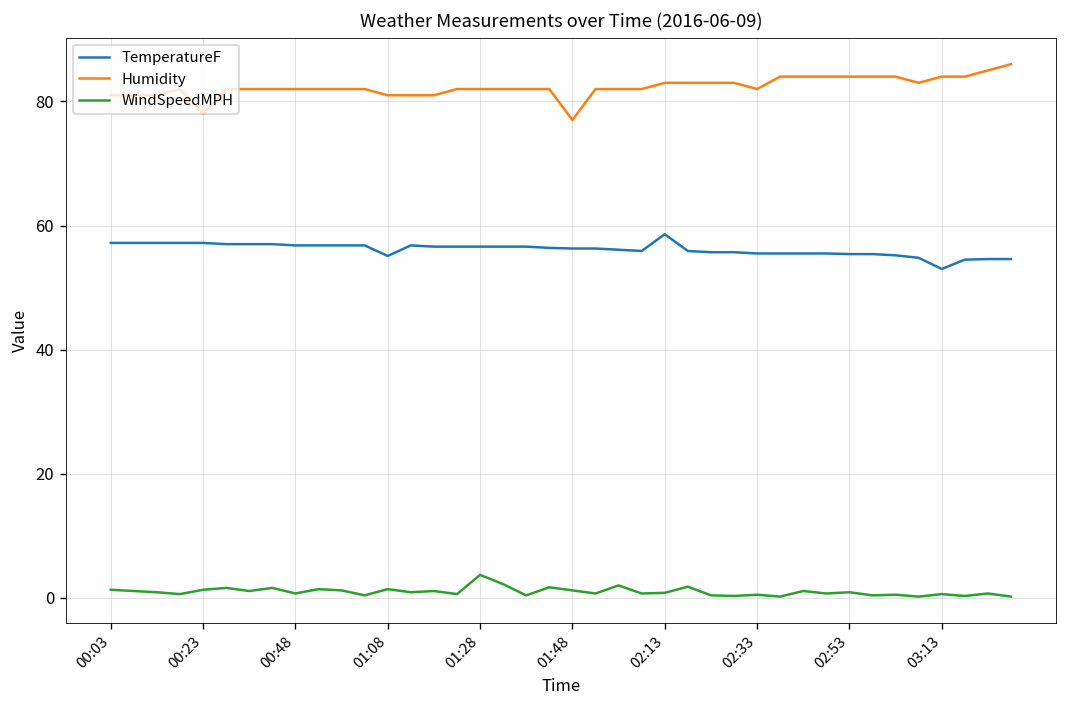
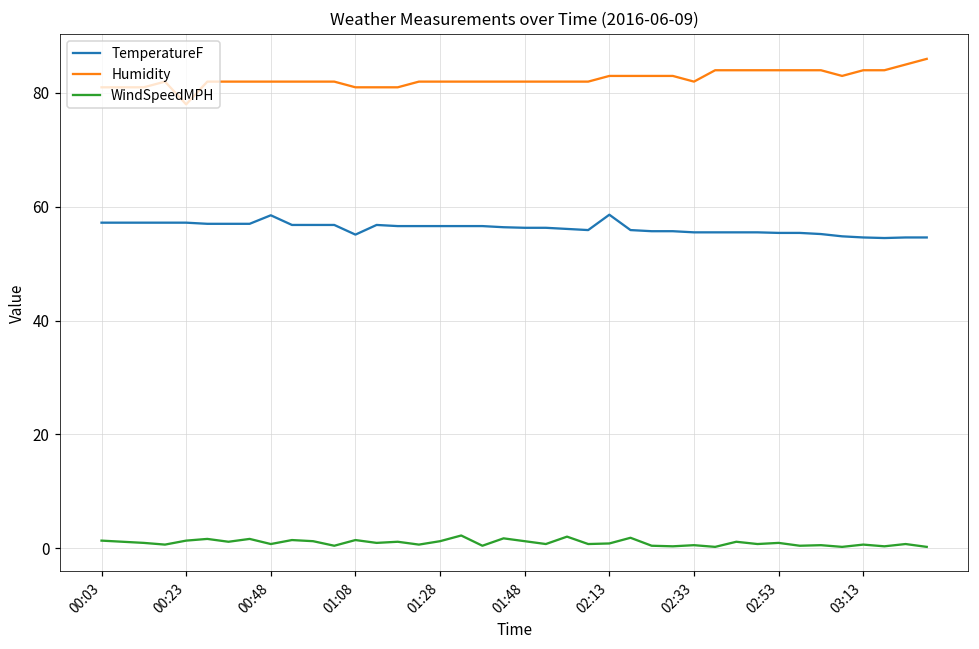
  {
    "TemperatureF": {
      "00:03": 57,
      "00:23": 57,
-     "00:48": 57,
+     "00:48": 59,
      "01:08": 55,
      "01:28": 57,
      "01:48": 56,
      "02:13": 59,
      "02:33": 56,
      "02:53": 55,
-     "03:13": 53
+     "03:13": 55
    },
    "Humidity": {
      "00:48": 82,
      "01:08": 81,
      "01:28": 82,
-     "01:48": 77,
+     "01:48": 82,
      "02:13": 83,
      "02:33": 82,
      "02:53": 84,
      "03:13": 84
    },
    "WindSpeedMPH": {
      "00:03": 1,
      "00:23": 1,
      "00:48": 1,
      "01:08": 1,
-     "01:28": 4,
+     "01:28": 1,
      "01:48": 1,
      "02:13": 1,
      "02:33": 1,
      "02:53": 1,
      "03:13": 1
    }
  }
